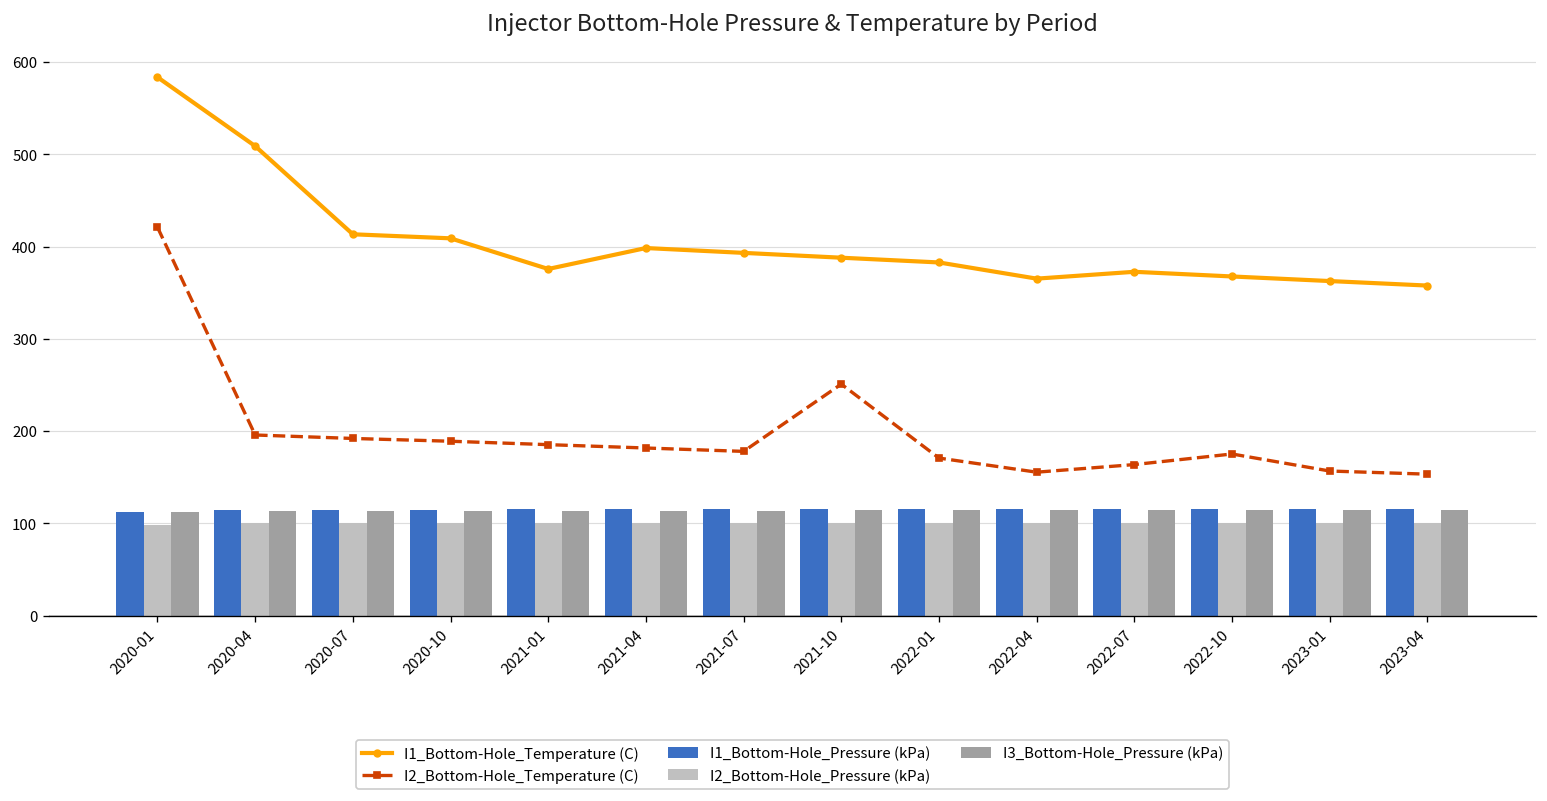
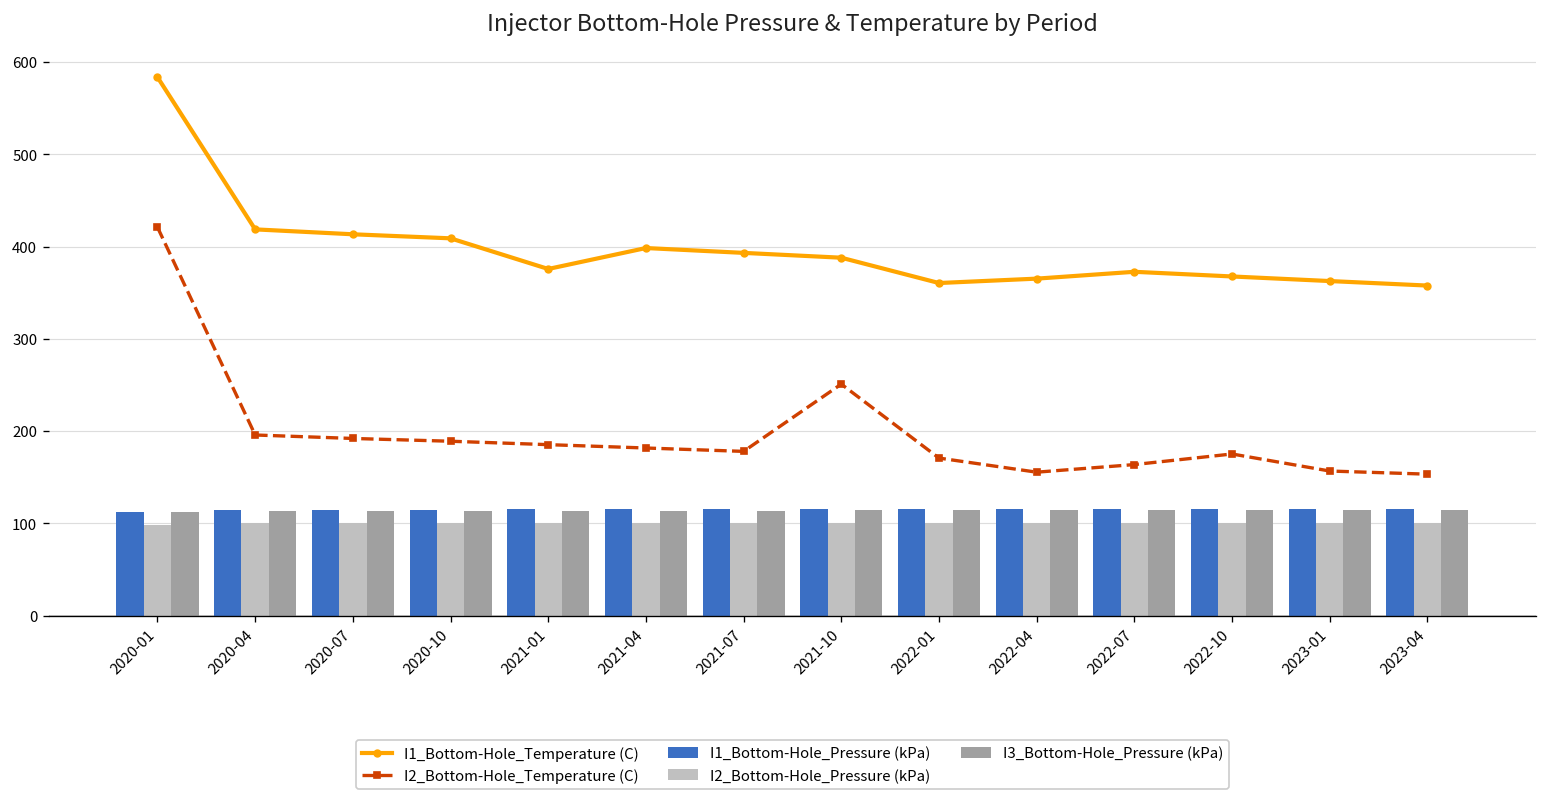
  {
    "I1_Bottom-Hole_Pressure (kPa)": {
      "2020-01": 110,
      "2020-04": 110,
      "2020-07": 110,
      "2020-10": 110,
      "2021-01": 120,
      "2021-04": 120,
      "2021-07": 120,
      "2021-10": 120,
      "2022-01": 120,
      "2022-04": 120,
      "2022-07": 120,
      "2022-10": 120,
      "2023-01": 120,
      "2023-04": 120
    },
    "I1_Bottom-Hole_Temperature (C)": {
      "2020-01": 580,
-     "2020-04": 510,
+     "2020-04": 420,
      "2020-07": 410,
      "2020-10": 410,
      "2021-01": 380,
      "2021-04": 400,
      "2021-07": 390,
      "2021-10": 390,
-     "2022-01": 380,
+     "2022-01": 360,
      "2022-04": 370,
      "2022-07": 370,
      "2022-10": 370,
      "2023-01": 360,
      "2023-04": 360
    },
    "I2_Bottom-Hole_Temperature (C)": {
      "2020-01": 420,
      "2020-04": 200,
      "2020-07": 190,
      "2020-10": 190,
      "2021-01": 190,
      "2021-04": 180,
      "2021-07": 180,
      "2021-10": 250,
      "2022-01": 170,
      "2022-04": 160,
      "2022-07": 160,
      "2022-10": 180,
      "2023-01": 160,
      "2023-04": 150
    }
  }
